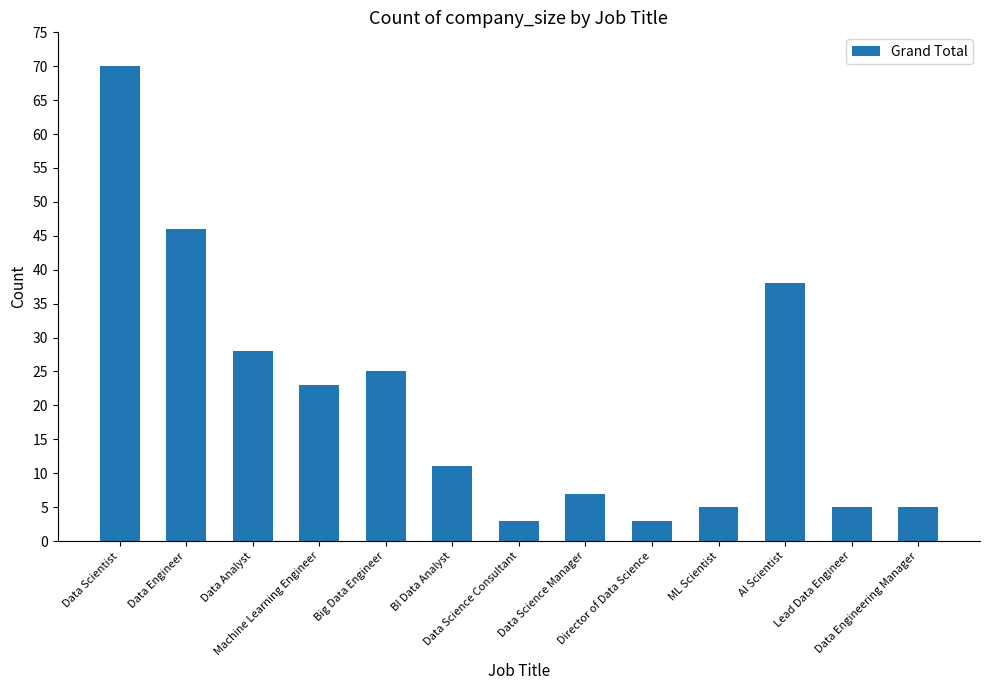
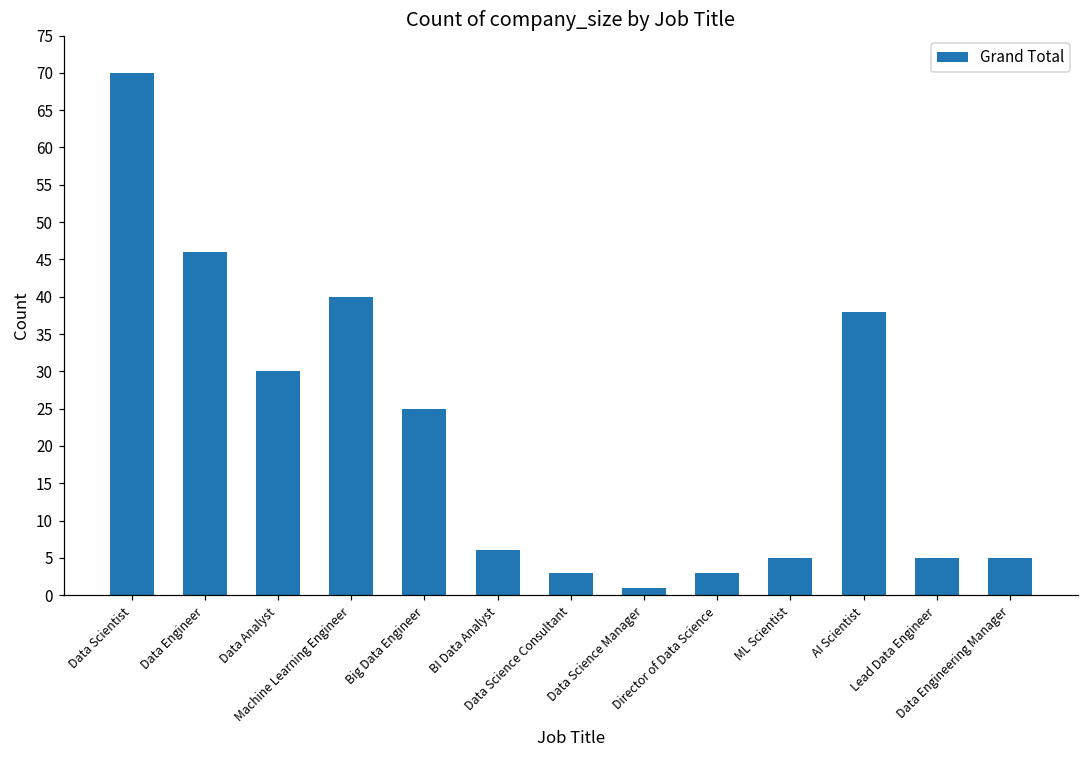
  {
    "Data Scientist": 70,
    "Data Engineer": 46,
-   "Data Analyst": 28,
-   "Machine Learning Engineer": 23,
+   "Data Analyst": 30,
+   "Machine Learning Engineer": 40,
    "Big Data Engineer": 25,
-   "BI Data Analyst": 11,
+   "BI Data Analyst": 6,
    "Data Science Consultant": 3,
-   "Data Science Manager": 7,
+   "Data Science Manager": 1,
    "Director of Data Science": 3,
    "ML Scientist": 5,
    "AI Scientist": 38,
    "Lead Data Engineer": 5,
    "Data Engineering Manager": 5
  }
